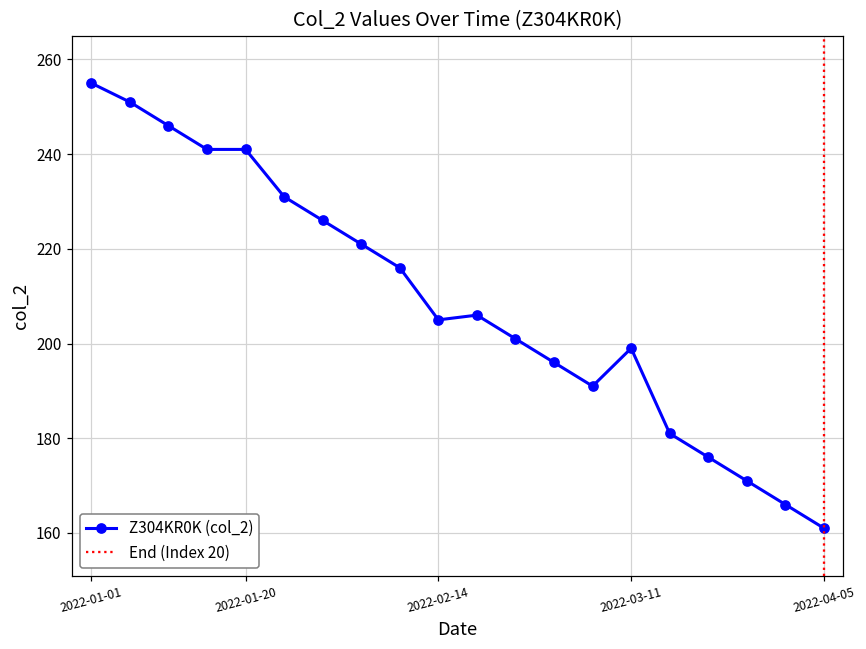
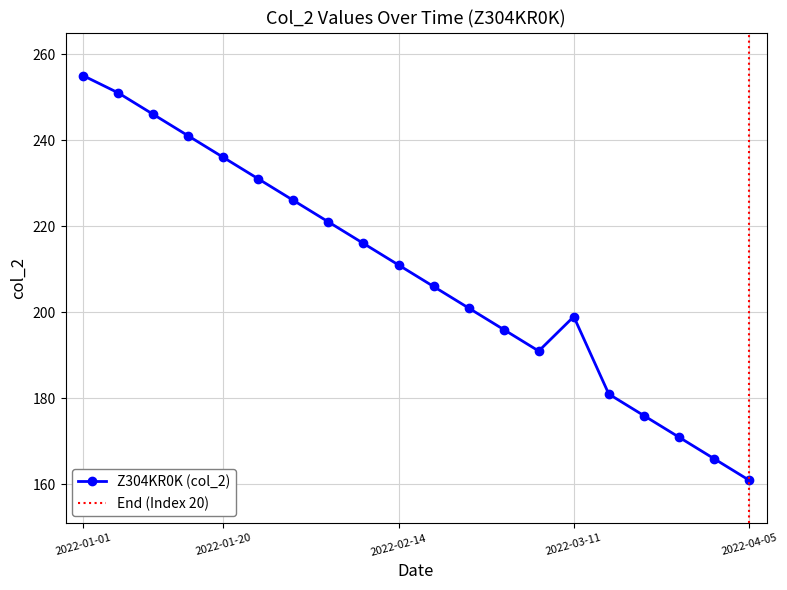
  {
    "2022-01-01": 255,
-   "2022-01-20": 241,
-   "2022-02-14": 205,
+   "2022-01-20": 236,
+   "2022-02-14": 211,
    "2022-03-11": 199,
    "2022-04-05": 161
  }
